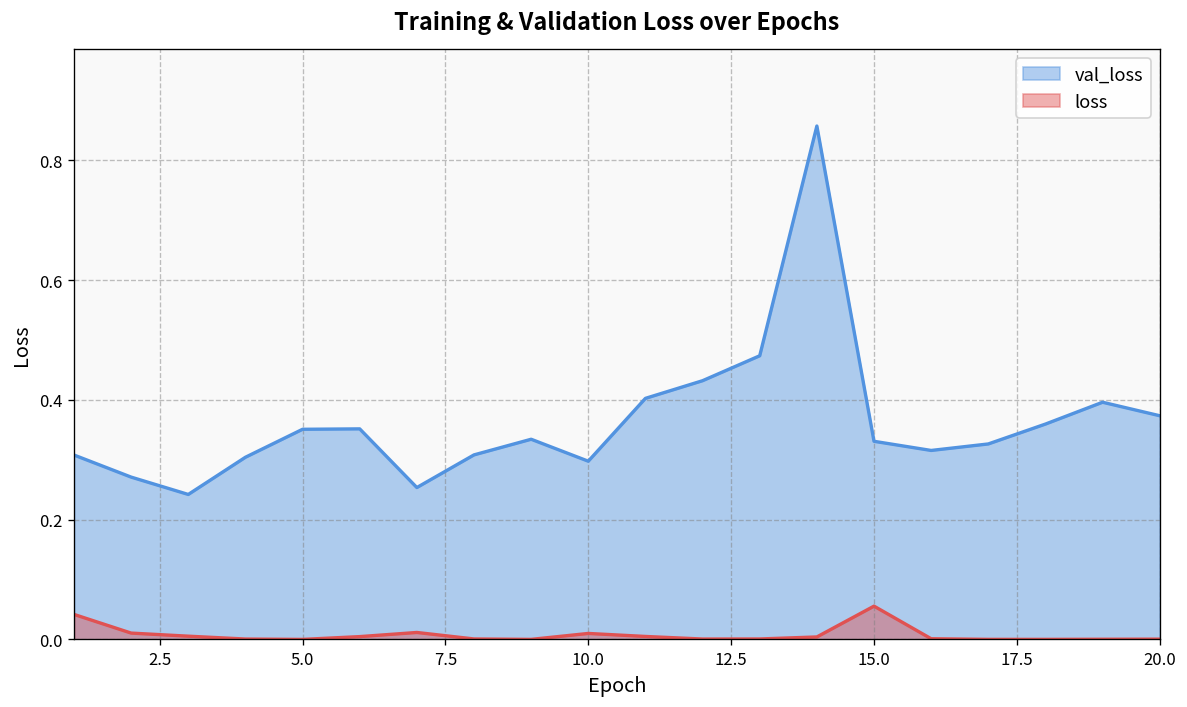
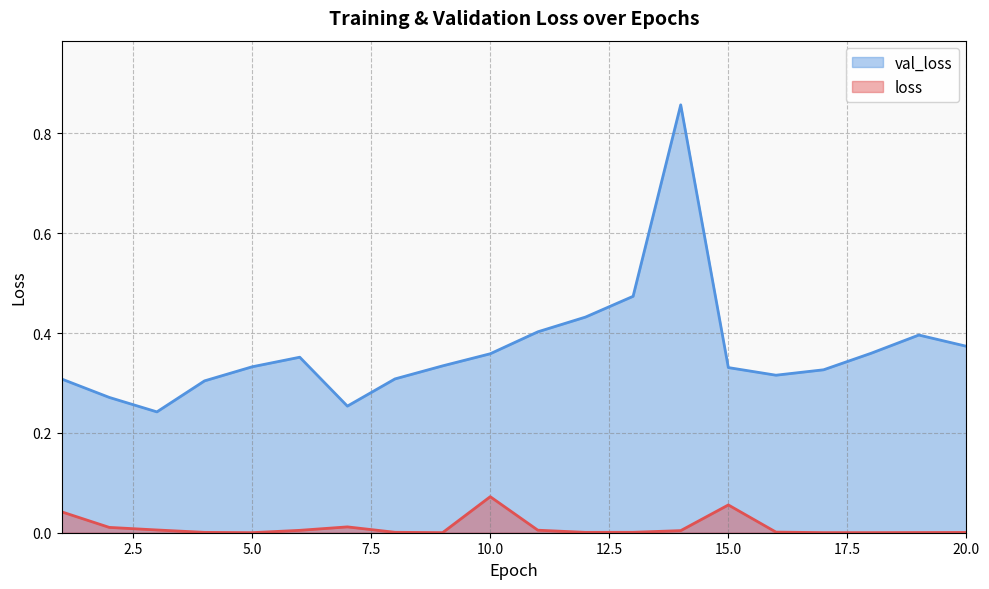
  {
    "val_loss": {
-     "5.0": 0.35,
-     "10.0": 0.30,
+     "5.0": 0.33,
+     "10.0": 0.36,
      "15.0": 0.33,
      "20.0": 0.37
    },
    "loss": {
      "5.0": 0.00,
-     "10.0": 0.01,
+     "10.0": 0.07,
      "15.0": 0.06,
      "20.0": 0.00
    }
  }
